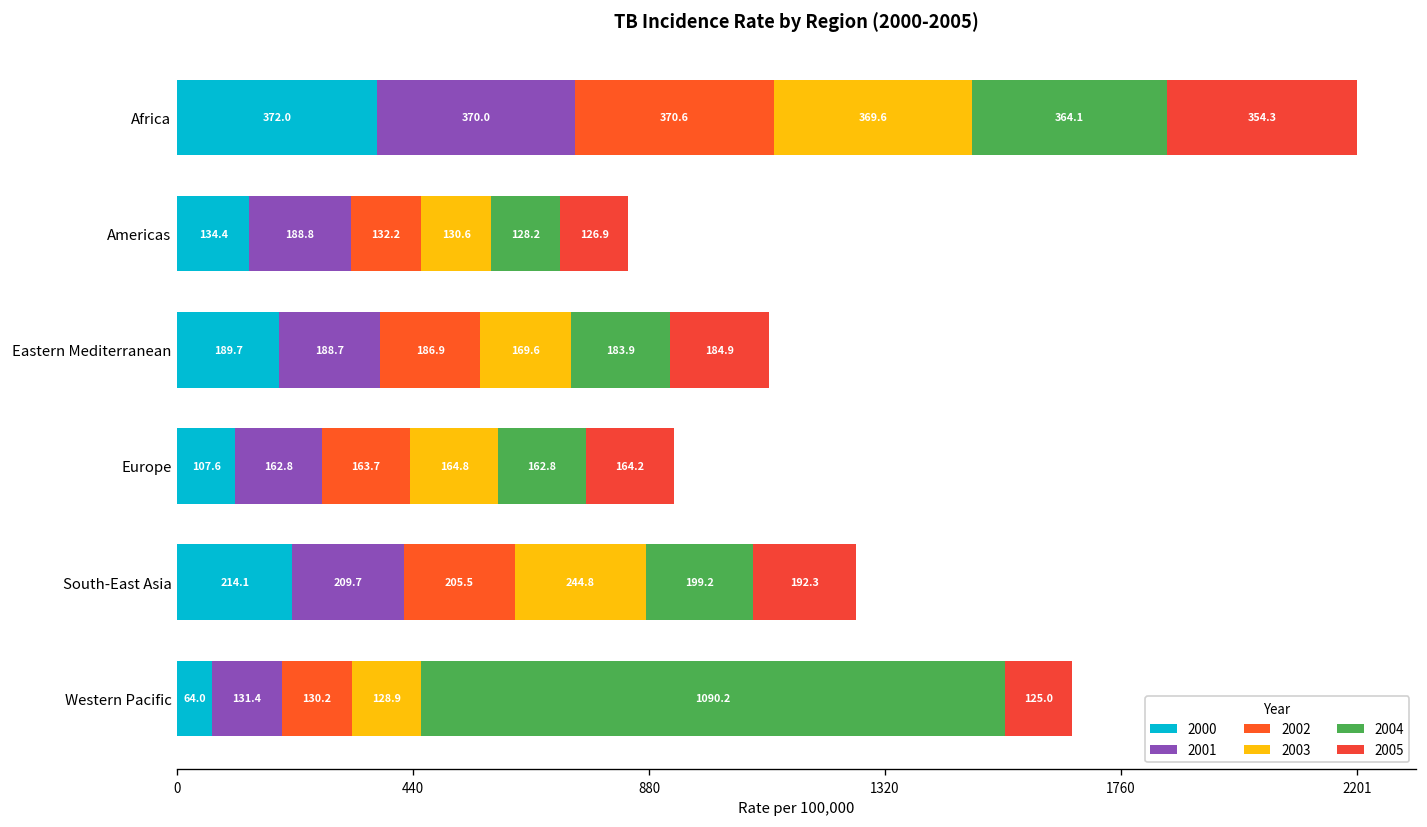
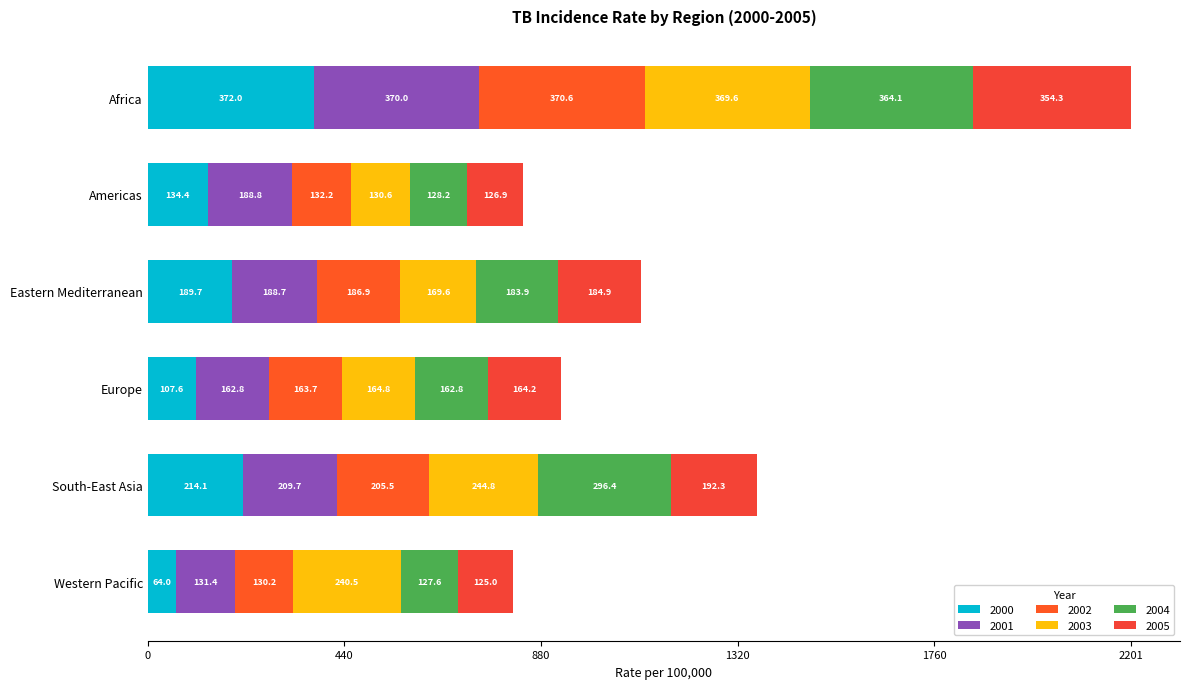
  {
    "2000": {
      "Africa": 372.0,
      "Americas": 134.4,
      "Eastern Mediterranean": 189.7,
      "Europe": 107.6,
      "South-East Asia": 214.1,
      "Western Pacific": 64.0
    },
    "2001": {
      "Africa": 370.0,
      "Americas": 188.8,
      "Eastern Mediterranean": 188.7,
      "Europe": 162.8,
      "South-East Asia": 209.7,
      "Western Pacific": 131.4
    },
    "2003": {
      "Africa": 369.6,
      "Americas": 130.6,
      "Eastern Mediterranean": 169.6,
      "Europe": 164.8,
      "South-East Asia": 244.8,
-     "Western Pacific": 128.9
+     "Western Pacific": 240.5
    },
    "2004": {
      "Africa": 364.1,
      "Americas": 128.2,
      "Eastern Mediterranean": 183.9,
      "Europe": 162.8,
-     "South-East Asia": 199.2,
-     "Western Pacific": 1090.2
+     "South-East Asia": 296.4,
+     "Western Pacific": 127.6
    }
  }
